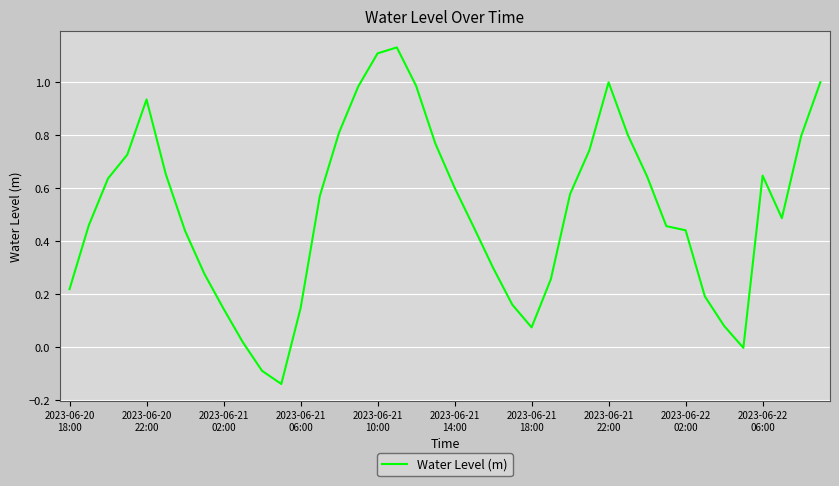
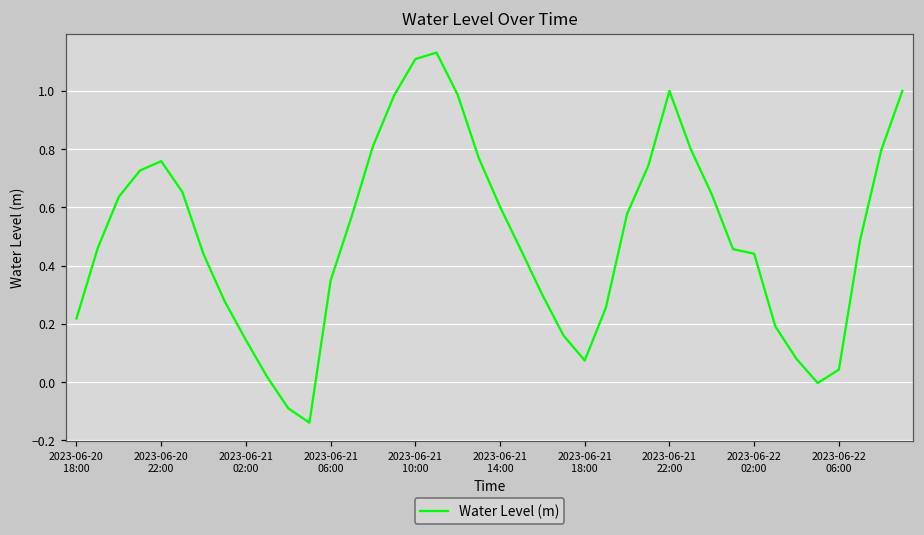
  {
    "2023-06-20 18:00": 0.22,
-   "2023-06-20 22:00": 0.94,
+   "2023-06-20 22:00": 0.76,
    "2023-06-21 02:00": 0.14,
-   "2023-06-21 06:00": 0.15,
+   "2023-06-21 06:00": 0.35,
    "2023-06-21 10:00": 1.11,
    "2023-06-21 14:00": 0.60,
    "2023-06-21 18:00": 0.07,
    "2023-06-21 22:00": 1.00,
    "2023-06-22 02:00": 0.44,
-   "2023-06-22 06:00": 0.65
+   "2023-06-22 06:00": 0.04
  }
